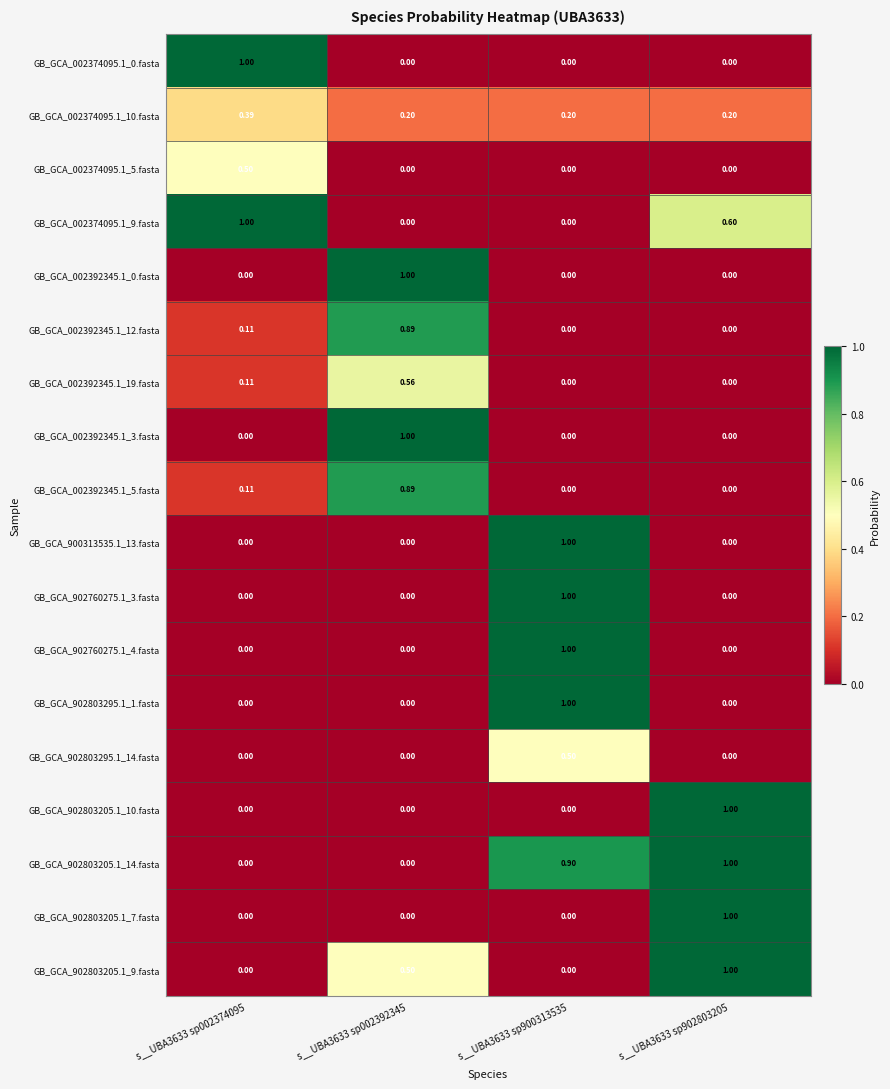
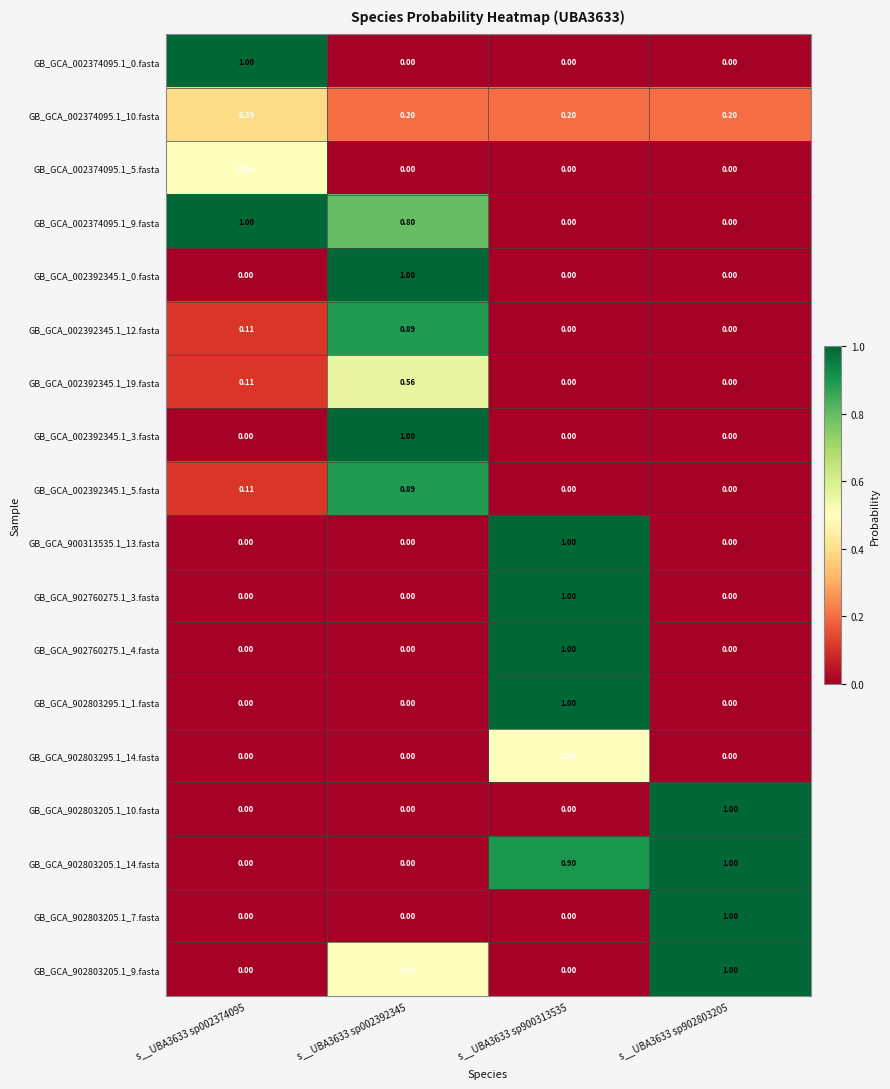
  {
    "GB_GCA_002374095.1_0.fasta": {
      "s__UBA3633 sp002374095": 1.00,
      "s__UBA3633 sp002392345": 0.00,
      "s__UBA3633 sp900313535": 0.00,
      "s__UBA3633 sp902803205": 0.00
    },
    "GB_GCA_002374095.1_10.fasta": {
      "s__UBA3633 sp002374095": 0.39,
      "s__UBA3633 sp002392345": 0.20,
      "s__UBA3633 sp900313535": 0.20,
      "s__UBA3633 sp902803205": 0.20
    },
    "GB_GCA_002374095.1_5.fasta": {
      "s__UBA3633 sp002374095": 0.50,
      "s__UBA3633 sp002392345": 0.00,
      "s__UBA3633 sp900313535": 0.00,
      "s__UBA3633 sp902803205": 0.00
    },
    "GB_GCA_002374095.1_9.fasta": {
      "s__UBA3633 sp002374095": 1.00,
-     "s__UBA3633 sp002392345": 0.00,
+     "s__UBA3633 sp002392345": 0.80,
      "s__UBA3633 sp900313535": 0.00,
-     "s__UBA3633 sp902803205": 0.60
+     "s__UBA3633 sp902803205": 0.00
    },
    "GB_GCA_002392345.1_0.fasta": {
      "s__UBA3633 sp002374095": 0.00,
      "s__UBA3633 sp002392345": 1.00,
      "s__UBA3633 sp900313535": 0.00,
      "s__UBA3633 sp902803205": 0.00
    },
    "GB_GCA_002392345.1_12.fasta": {
      "s__UBA3633 sp002374095": 0.11,
      "s__UBA3633 sp002392345": 0.89,
      "s__UBA3633 sp900313535": 0.00,
      "s__UBA3633 sp902803205": 0.00
    },
    "GB_GCA_002392345.1_19.fasta": {
      "s__UBA3633 sp002374095": 0.11,
      "s__UBA3633 sp002392345": 0.56,
      "s__UBA3633 sp900313535": 0.00,
      "s__UBA3633 sp902803205": 0.00
    },
    "GB_GCA_002392345.1_3.fasta": {
      "s__UBA3633 sp002374095": 0.00,
      "s__UBA3633 sp002392345": 1.00,
      "s__UBA3633 sp900313535": 0.00,
      "s__UBA3633 sp902803205": 0.00
    },
    "GB_GCA_002392345.1_5.fasta": {
      "s__UBA3633 sp002374095": 0.11,
      "s__UBA3633 sp002392345": 0.89,
      "s__UBA3633 sp900313535": 0.00,
      "s__UBA3633 sp902803205": 0.00
    },
    "GB_GCA_900313535.1_13.fasta": {
      "s__UBA3633 sp002374095": 0.00,
      "s__UBA3633 sp002392345": 0.00,
      "s__UBA3633 sp900313535": 1.00,
      "s__UBA3633 sp902803205": 0.00
    },
    "GB_GCA_902760275.1_3.fasta": {
      "s__UBA3633 sp002374095": 0.00,
      "s__UBA3633 sp002392345": 0.00,
      "s__UBA3633 sp900313535": 1.00,
      "s__UBA3633 sp902803205": 0.00
    },
    "GB_GCA_902760275.1_4.fasta": {
      "s__UBA3633 sp002374095": 0.00,
      "s__UBA3633 sp002392345": 0.00,
      "s__UBA3633 sp900313535": 1.00,
      "s__UBA3633 sp902803205": 0.00
    },
    "GB_GCA_902803295.1_1.fasta": {
      "s__UBA3633 sp002374095": 0.00,
      "s__UBA3633 sp002392345": 0.00,
      "s__UBA3633 sp900313535": 1.00,
      "s__UBA3633 sp902803205": 0.00
    },
    "GB_GCA_902803295.1_14.fasta": {
      "s__UBA3633 sp002374095": 0.00,
      "s__UBA3633 sp002392345": 0.00,
      "s__UBA3633 sp900313535": 0.50,
      "s__UBA3633 sp902803205": 0.00
    },
    "GB_GCA_902803205.1_10.fasta": {
      "s__UBA3633 sp002374095": 0.00,
      "s__UBA3633 sp002392345": 0.00,
      "s__UBA3633 sp900313535": 0.00,
      "s__UBA3633 sp902803205": 1.00
    },
    "GB_GCA_902803205.1_14.fasta": {
      "s__UBA3633 sp002374095": 0.00,
      "s__UBA3633 sp002392345": 0.00,
      "s__UBA3633 sp900313535": 0.90,
      "s__UBA3633 sp902803205": 1.00
    },
    "GB_GCA_902803205.1_7.fasta": {
      "s__UBA3633 sp002374095": 0.00,
      "s__UBA3633 sp002392345": 0.00,
      "s__UBA3633 sp900313535": 0.00,
      "s__UBA3633 sp902803205": 1.00
    },
    "GB_GCA_902803205.1_9.fasta": {
      "s__UBA3633 sp002374095": 0.00,
      "s__UBA3633 sp002392345": 0.50,
      "s__UBA3633 sp900313535": 0.00,
      "s__UBA3633 sp902803205": 1.00
    }
  }
